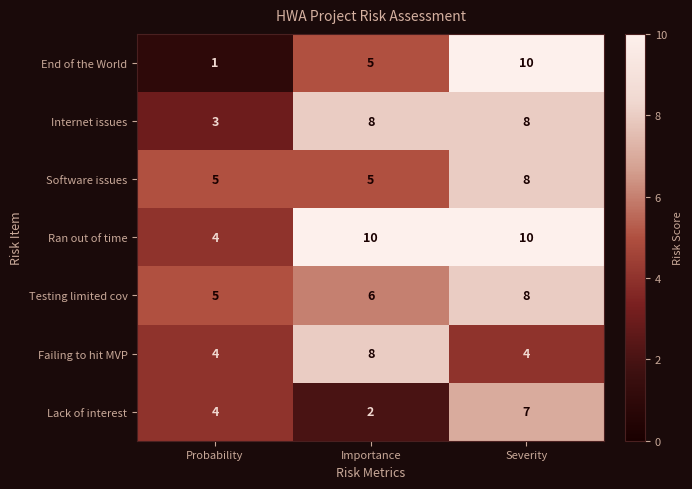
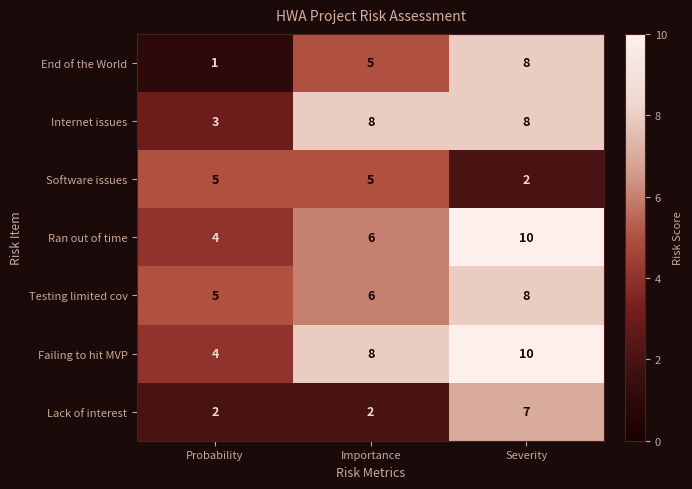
  {
    "End of the World": {
      "Probability": 1,
      "Importance": 5,
-     "Severity": 10
+     "Severity": 8
    },
    "Internet issues": {
      "Probability": 3,
      "Importance": 8,
      "Severity": 8
    },
    "Software issues": {
      "Probability": 5,
      "Importance": 5,
-     "Severity": 8
+     "Severity": 2
    },
    "Ran out of time": {
      "Probability": 4,
-     "Importance": 10,
+     "Importance": 6,
      "Severity": 10
    },
    "Testing limited cov": {
      "Probability": 5,
      "Importance": 6,
      "Severity": 8
    },
    "Failing to hit MVP": {
      "Probability": 4,
      "Importance": 8,
-     "Severity": 4
+     "Severity": 10
    },
    "Lack of interest": {
-     "Probability": 4,
+     "Probability": 2,
      "Importance": 2,
      "Severity": 7
    }
  }
